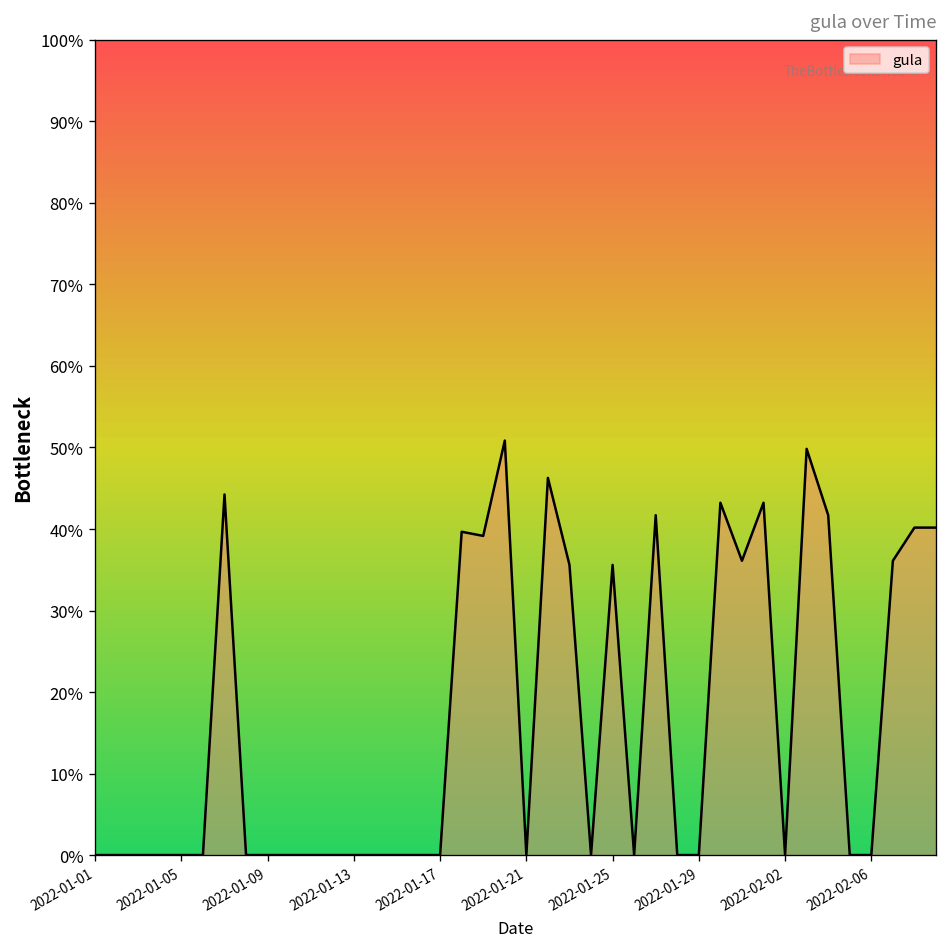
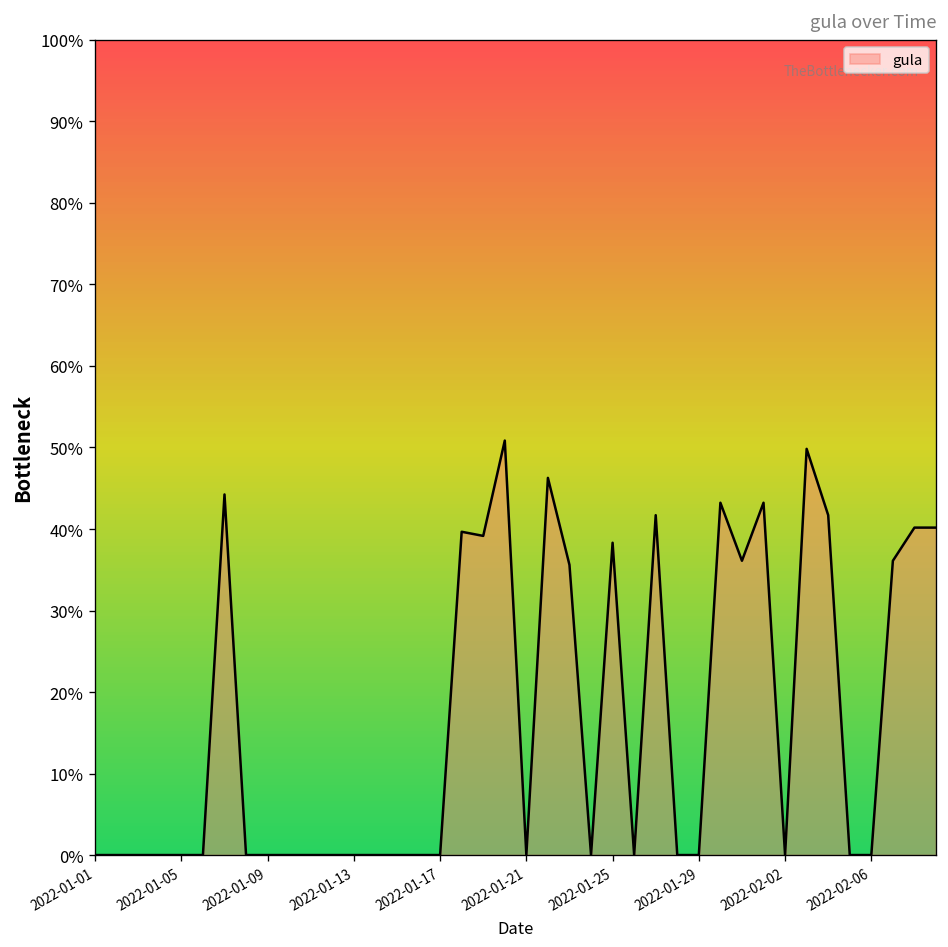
  {
    "2022-01-01": "0%",
    "2022-01-05": "0%",
    "2022-01-09": "0%",
    "2022-01-13": "0%",
    "2022-01-17": "0%",
    "2022-01-21": "0%",
-   "2022-01-25": "36%",
+   "2022-01-25": "38%",
    "2022-01-29": "0%",
    "2022-02-02": "0%",
    "2022-02-06": "0%"
  }
